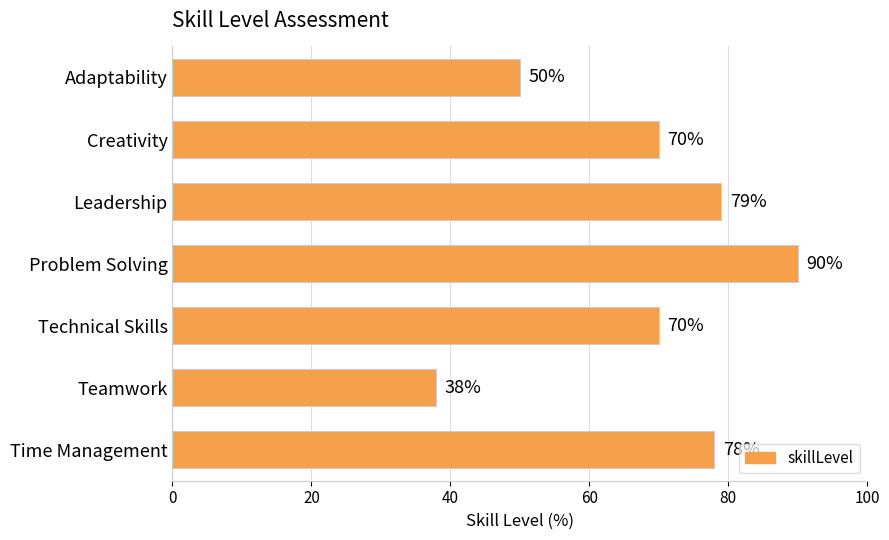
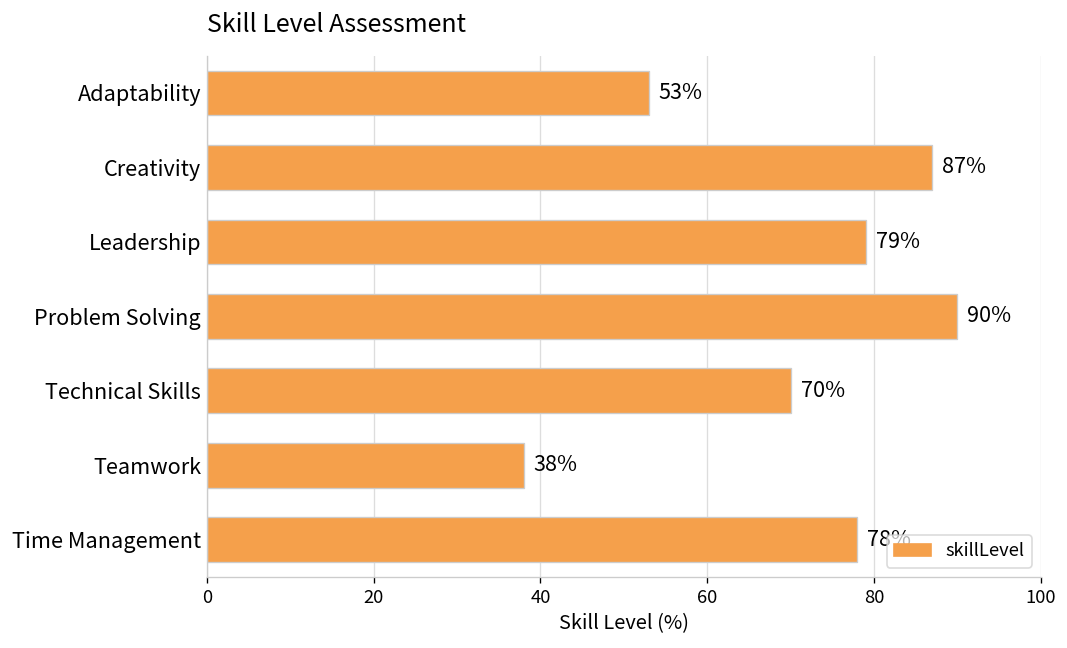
  {
-   "Adaptability": "50%",
-   "Creativity": "70%",
+   "Adaptability": "53%",
+   "Creativity": "87%",
    "Leadership": "79%",
    "Problem Solving": "90%",
    "Technical Skills": "70%",
    "Teamwork": "38%"
  }
